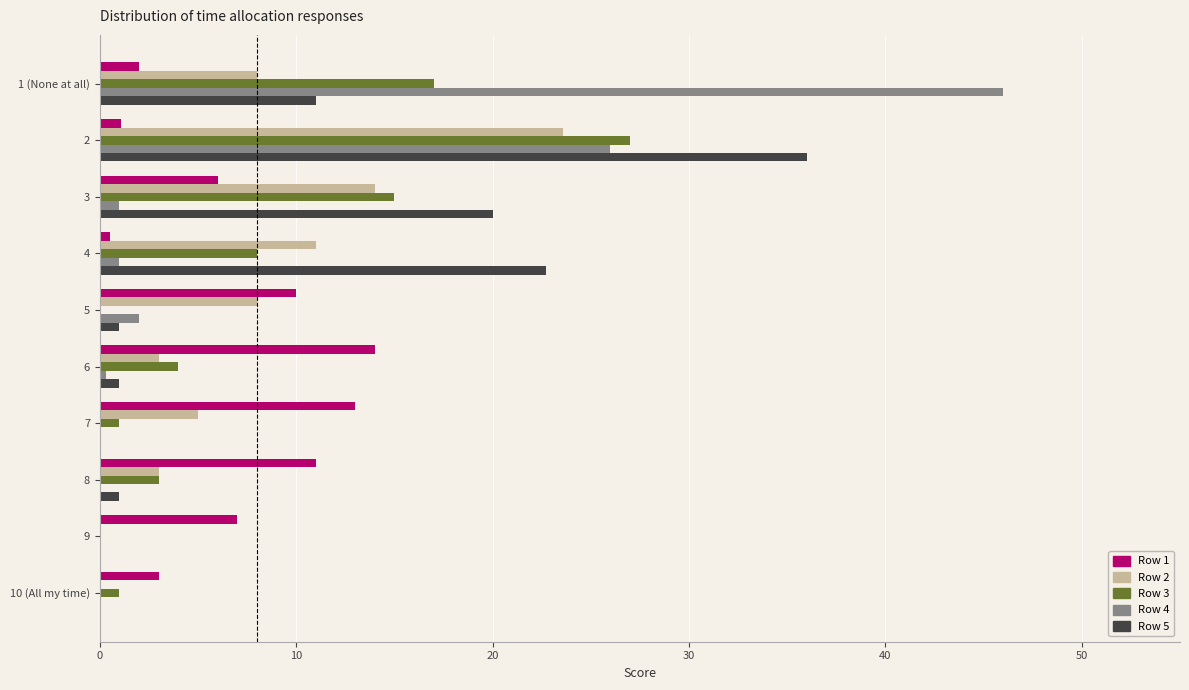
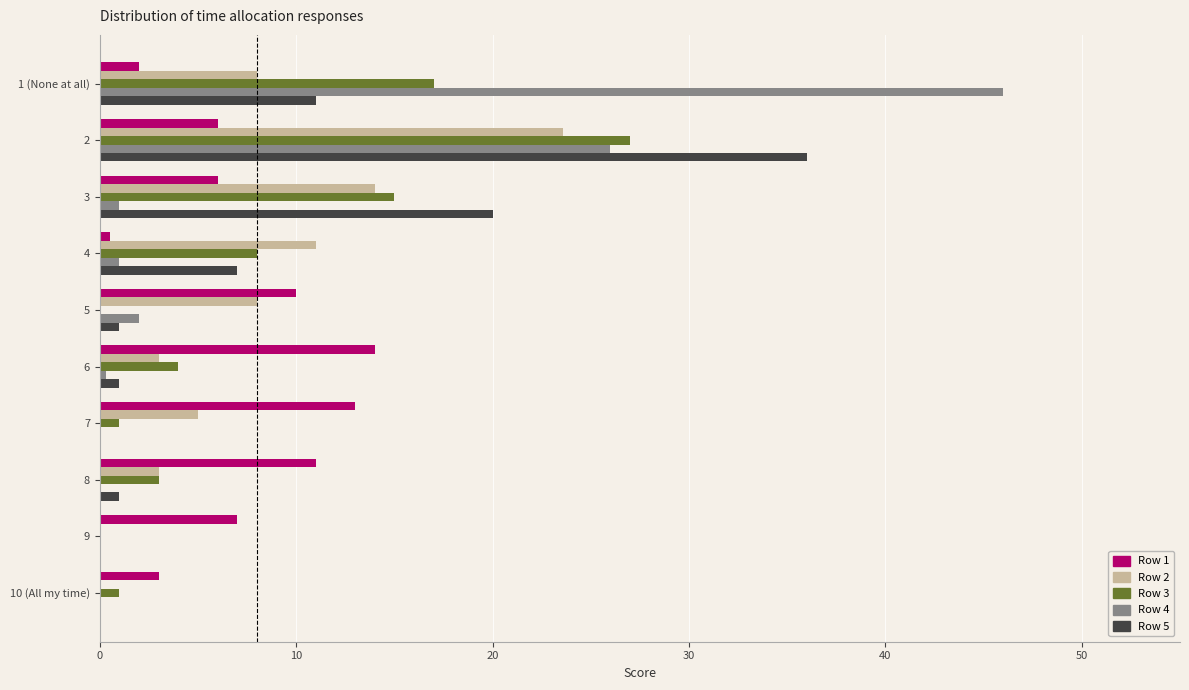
  {
    "Row 1": {
      "1 (None at all)": 2.0,
-     "2": 1.1,
+     "2": 6.0,
      "3": 6.0,
      "4": 0.5,
      "5": 10.0,
      "6": 14.0,
      "7": 13.0,
      "8": 11.0,
      "9": 7.0,
      "10 (All my time)": 3.0
    },
    "Row 2": {
      "1 (None at all)": 8.0,
      "2": 23.6,
      "3": 14.0,
      "4": 11.0,
      "5": 8.0,
      "6": 3.0,
      "7": 5.0,
      "8": 3.0,
      "9": 0.0,
      "10 (All my time)": 0.0
    },
    "Row 3": {
      "1 (None at all)": 17.0,
      "2": 27.0,
      "3": 15.0,
      "4": 8.0,
      "5": 0.0,
      "6": 4.0,
      "7": 1.0,
      "8": 3.0,
      "9": 0.0,
      "10 (All my time)": 1.0
    },
    "Row 4": {
      "1 (None at all)": 46.0,
      "2": 26.0,
      "3": 1.0,
      "4": 1.0,
      "5": 2.0,
      "6": 0.3,
      "7": 0.0,
      "8": 0.0,
      "9": 0.0,
      "10 (All my time)": 0.0
    },
    "Row 5": {
      "1 (None at all)": 11.0,
      "2": 36.0,
      "3": 20.0,
-     "4": 22.7,
+     "4": 7.0,
      "5": 1.0,
      "6": 1.0,
      "7": 0.0,
      "8": 1.0,
      "9": 0.0,
      "10 (All my time)": 0.0
    }
  }
